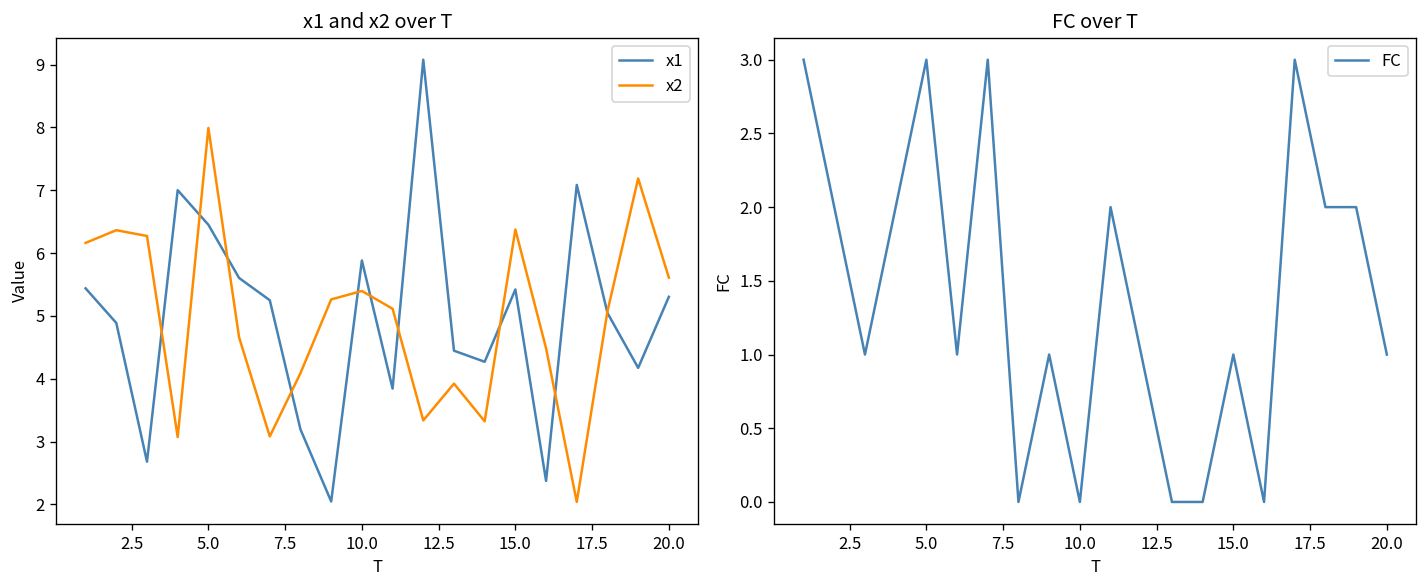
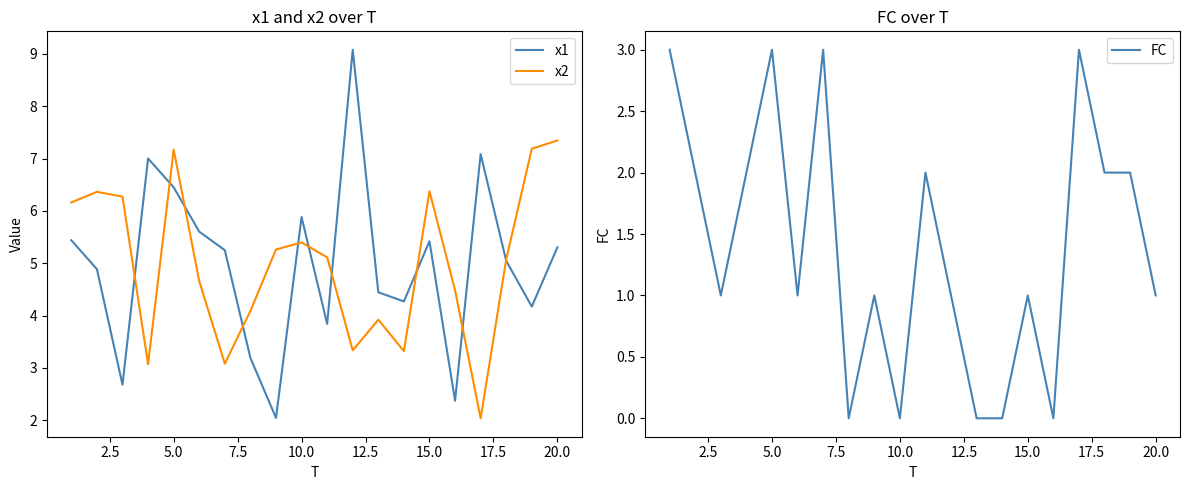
  {
    "x1 and x2 over T": {
      "x1": {
        "5.0": 6.5,
        "10.0": 5.9,
        "15.0": 5.4,
        "20.0": 5.3
      },
      "x2": {
-       "5.0": 8.0,
+       "5.0": 7.2,
        "10.0": 5.4,
        "15.0": 6.4,
-       "20.0": 5.6
+       "20.0": 7.3
      }
    },
    "FC over T": {
      "5.0": 3.00,
      "10.0": 0.00,
      "15.0": 1.00,
      "20.0": 1.00
    }
  }
